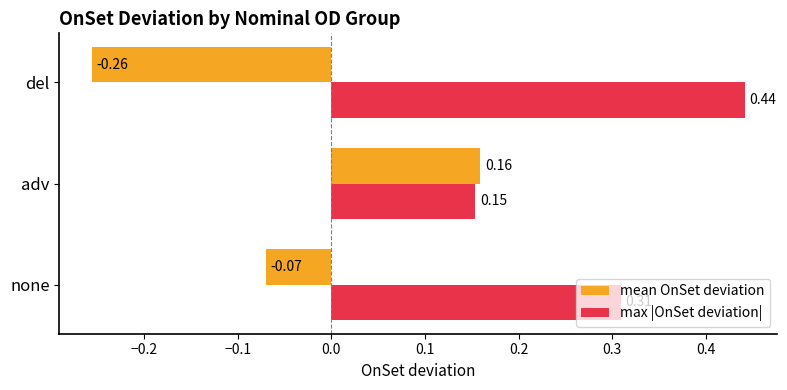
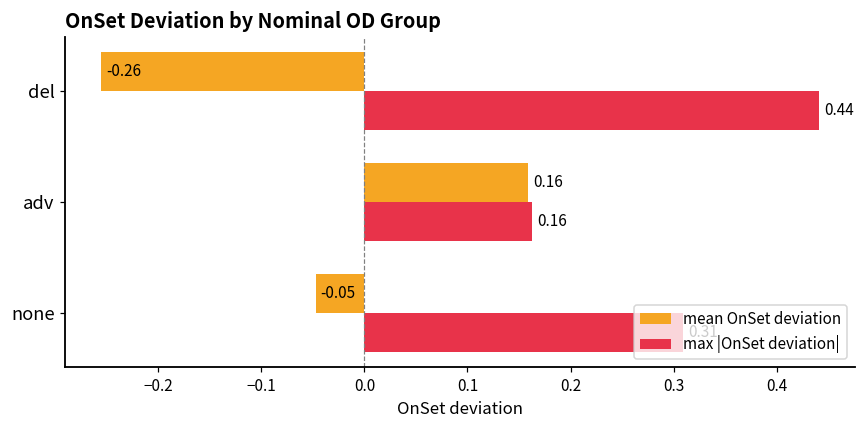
  {
    "mean OnSet deviation": {
      "del": -0.26,
      "adv": 0.16,
-     "none": -0.07
+     "none": -0.05
    },
    "max |OnSet deviation|": {
      "del": 0.44,
-     "adv": 0.15
+     "adv": 0.16
    }
  }
